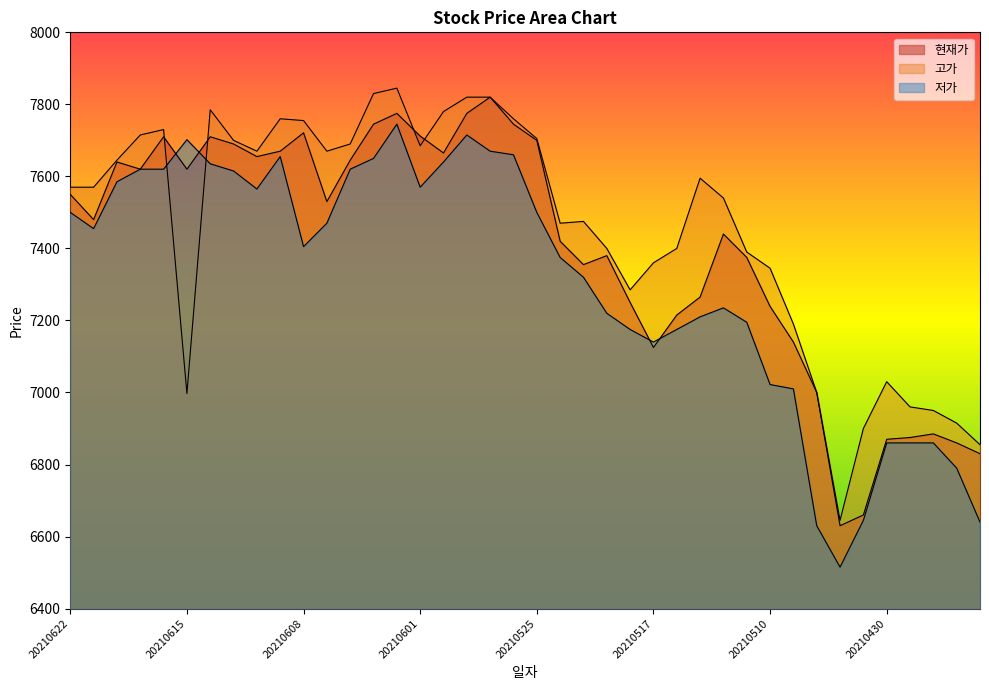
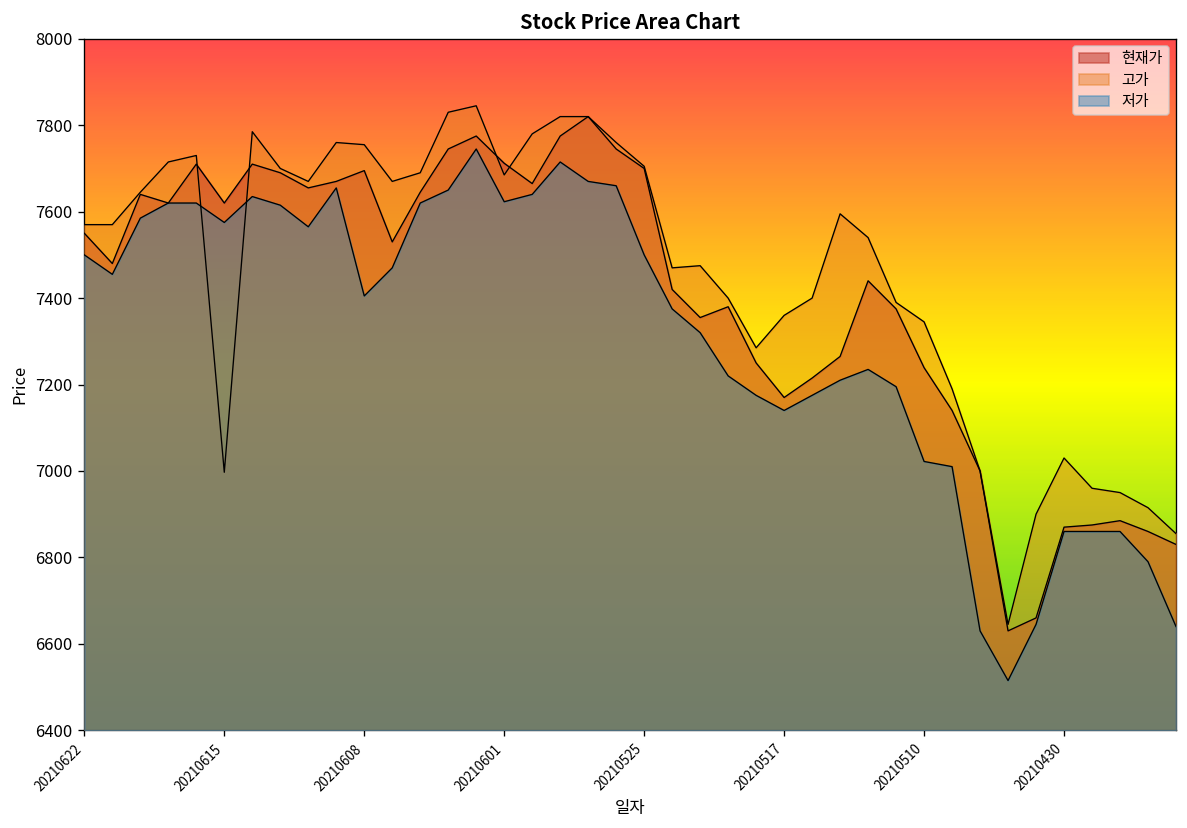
  {
    "현재가": {
      "20210622": 7550,
      "20210615": 7620,
-     "20210608": 7720,
+     "20210608": 7700,
      "20210601": 7710,
-     "20210517": 7130,
+     "20210517": 7170,
      "20210510": 7240,
      "20210430": 6870
    },
    "고가": {
      "20210622": 7570,
      "20210615": 7000,
      "20210608": 7760,
      "20210601": 7690,
      "20210517": 7360,
      "20210510": 7350,
      "20210430": 7030
    },
    "저가": {
      "20210622": 7500,
-     "20210615": 7700,
+     "20210615": 7580,
      "20210608": 7410,
-     "20210601": 7570,
+     "20210601": 7620,
      "20210525": 7500,
      "20210517": 7140,
      "20210510": 7020,
      "20210430": 6860
    }
  }
